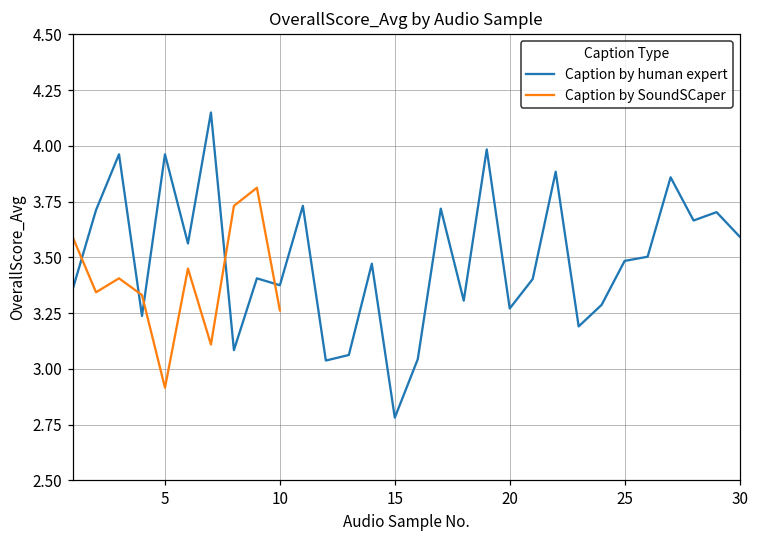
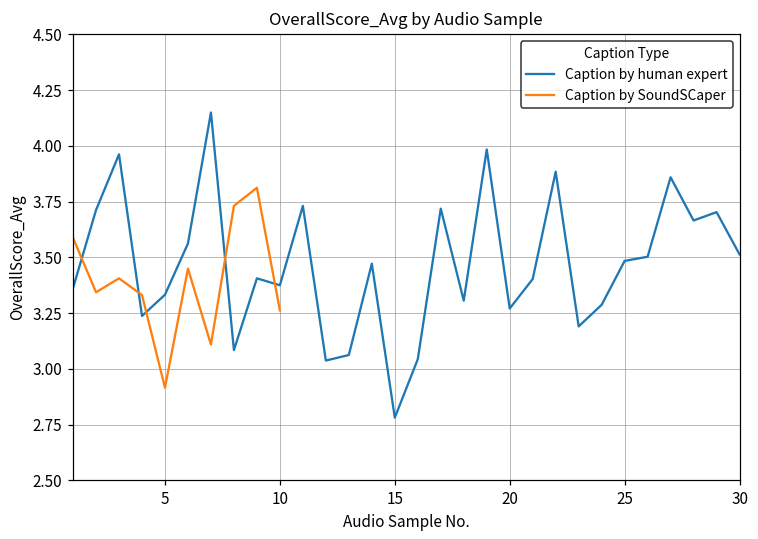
  {
    "Caption by human expert": {
-     "5": 3.96,
+     "5": 3.33,
      "10": 3.38,
      "15": 2.78,
      "20": 3.27,
      "25": 3.48,
-     "30": 3.59
+     "30": 3.51
    },
    "Caption by SoundSCaper": {
      "5": 2.92,
      "10": 3.26
    }
  }
